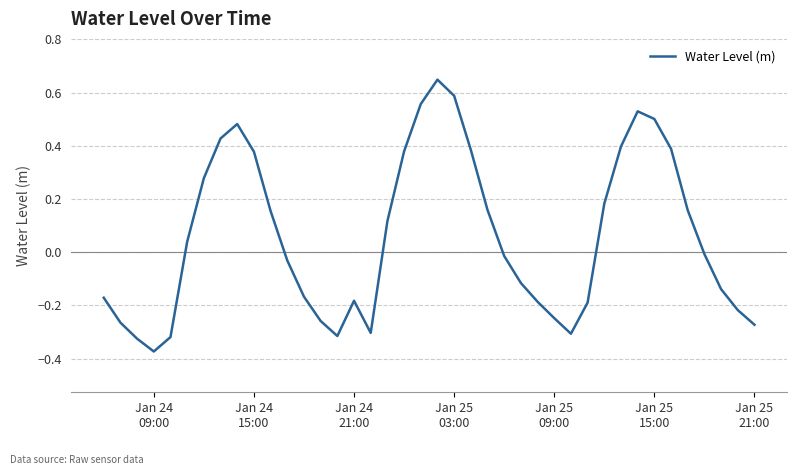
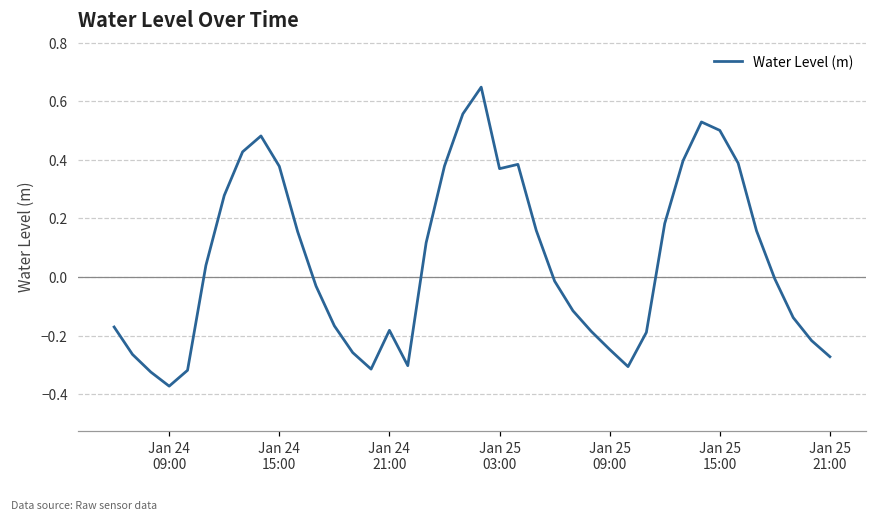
  {
    "Jan 24 09:00": -0.37,
    "Jan 24 15:00": 0.38,
    "Jan 24 21:00": -0.18,
-   "Jan 25 03:00": 0.59,
+   "Jan 25 03:00": 0.37,
    "Jan 25 09:00": -0.25,
    "Jan 25 15:00": 0.50,
    "Jan 25 21:00": -0.27
  }
